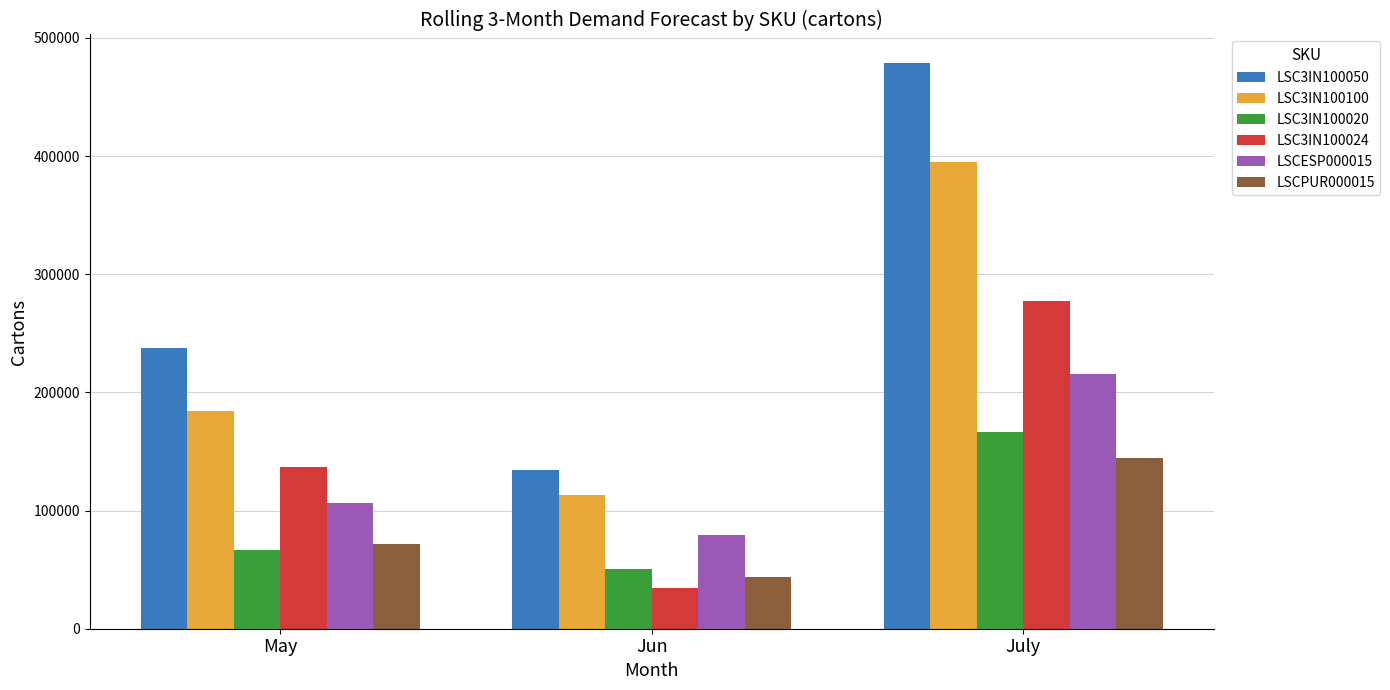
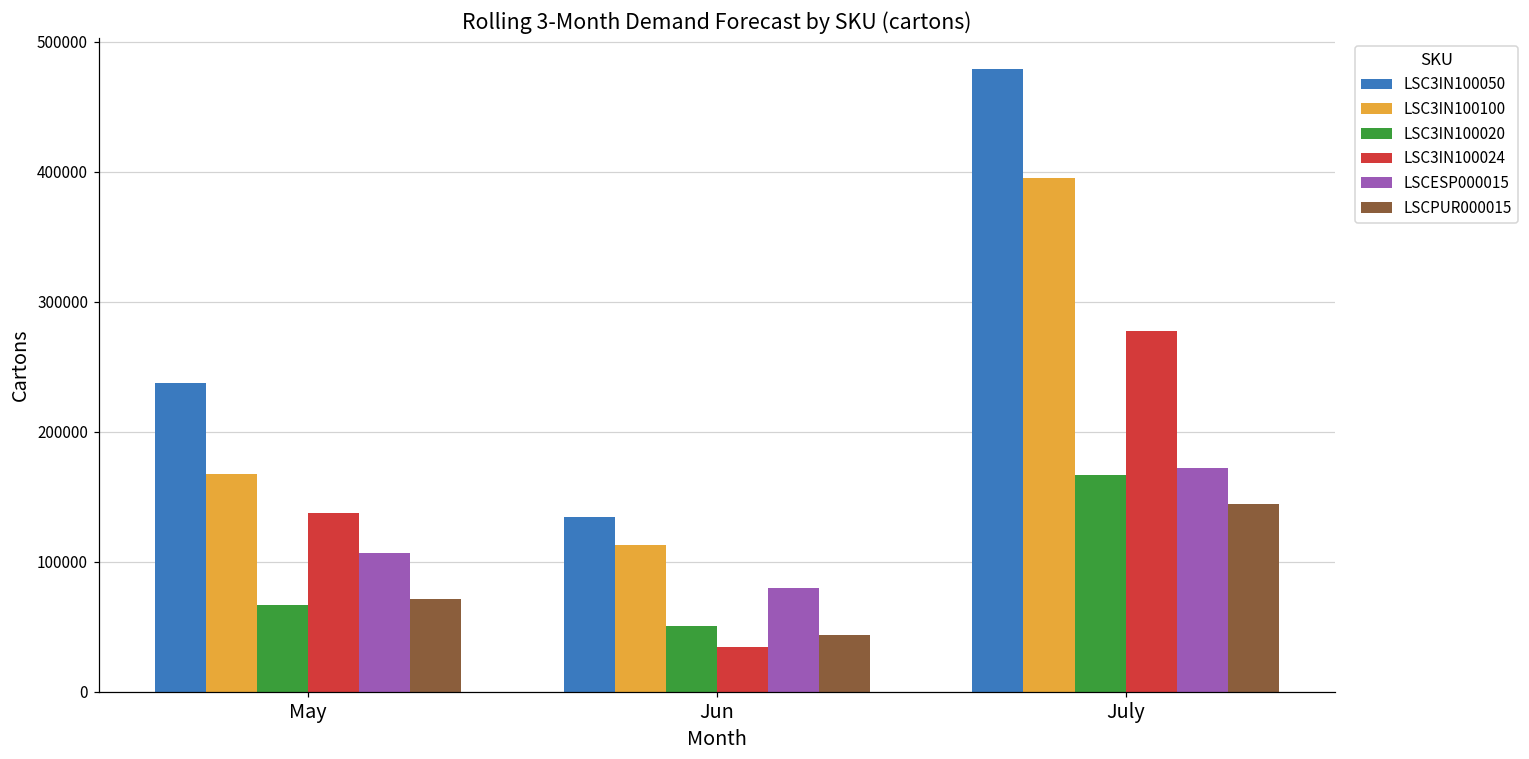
  {
    "LSC3IN100050": {
      "May": 237000,
      "Jun": 134000,
      "July": 479000
    },
    "LSC3IN100100": {
-     "May": 185000,
+     "May": 168000,
      "Jun": 113000,
      "July": 395000
    },
    "LSC3IN100020": {
      "May": 66000,
      "Jun": 50000,
      "July": 166000
    },
    "LSC3IN100024": {
      "May": 137000,
      "Jun": 34000,
      "July": 277000
    },
    "LSCESP000015": {
      "May": 107000,
      "Jun": 80000,
-     "July": 215000
+     "July": 172000
    },
    "LSCPUR000015": {
      "May": 72000,
      "Jun": 44000,
      "July": 144000
    }
  }
